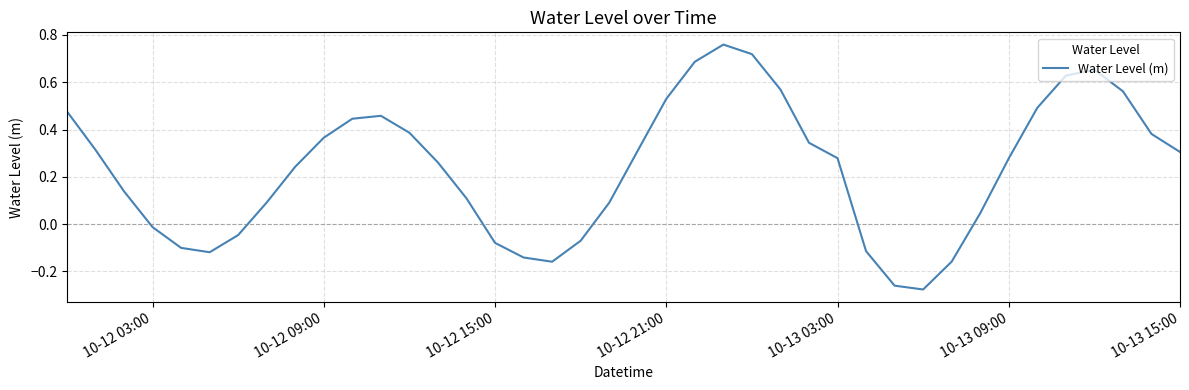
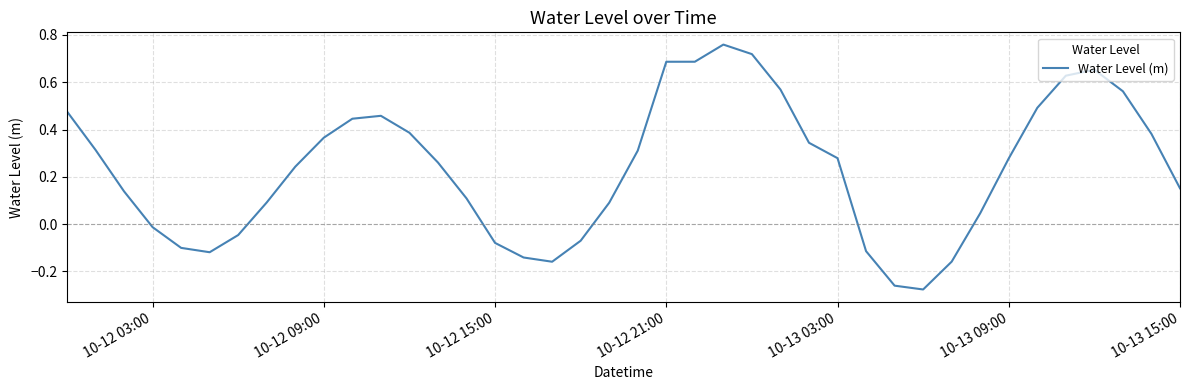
  {
    "10-12 03:00": -0.01,
    "10-12 09:00": 0.37,
    "10-12 15:00": -0.08,
-   "10-12 21:00": 0.53,
+   "10-12 21:00": 0.69,
    "10-13 03:00": 0.28,
    "10-13 09:00": 0.28,
-   "10-13 15:00": 0.31
+   "10-13 15:00": 0.15
  }
